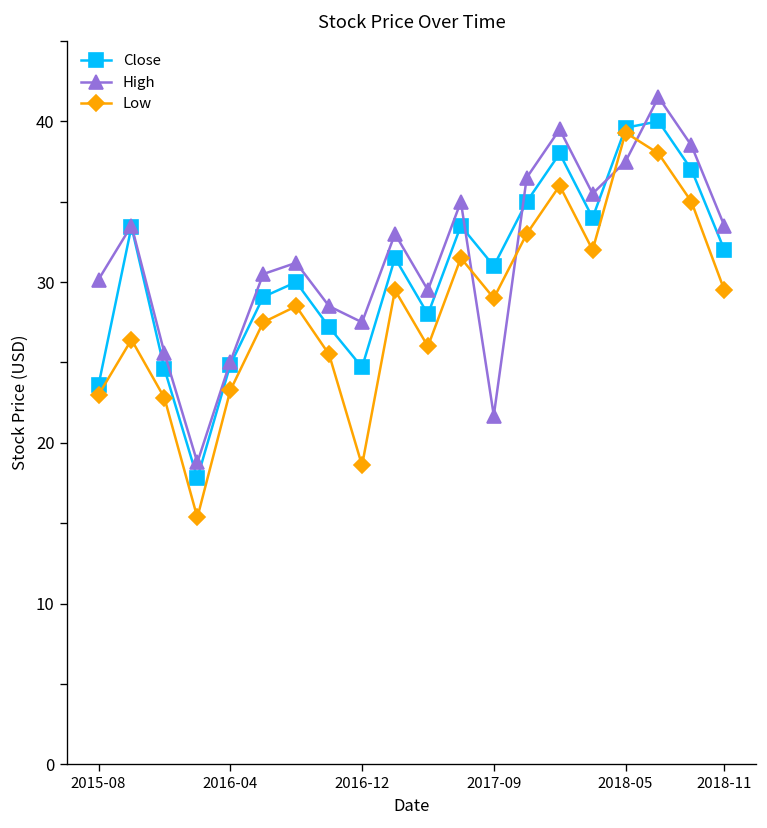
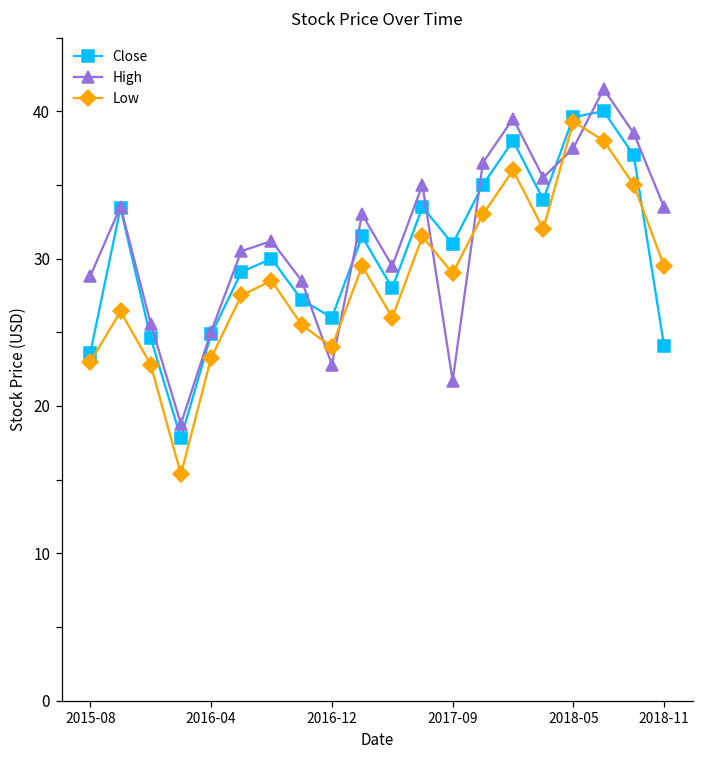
  {
    "Close": {
      "2015-08": 23.6,
      "2016-04": 24.9,
-     "2016-12": 24.7,
+     "2016-12": 26.0,
      "2017-09": 31.0,
      "2018-05": 39.6,
-     "2018-11": 32.0
+     "2018-11": 24.1
    },
    "High": {
-     "2015-08": 30.2,
+     "2015-08": 28.8,
      "2016-04": 25.1,
-     "2016-12": 27.5,
+     "2016-12": 22.8,
      "2017-09": 21.7,
      "2018-05": 37.5,
      "2018-11": 33.5
    },
    "Low": {
      "2015-08": 23.0,
      "2016-04": 23.3,
-     "2016-12": 18.6,
+     "2016-12": 24.0,
      "2017-09": 29.0,
      "2018-05": 39.3,
      "2018-11": 29.5
    }
  }
